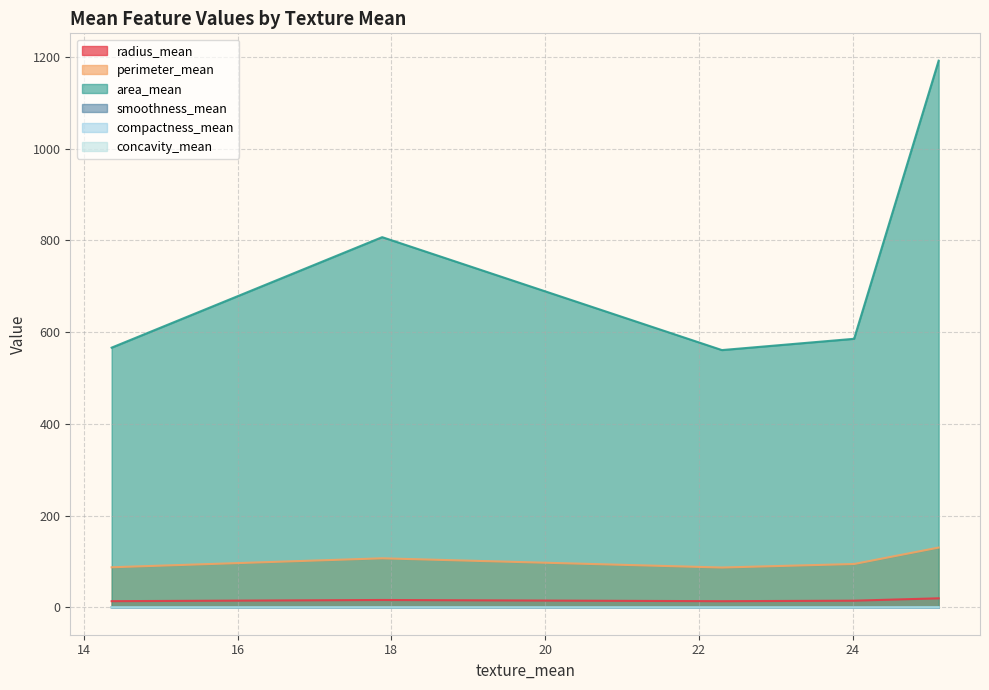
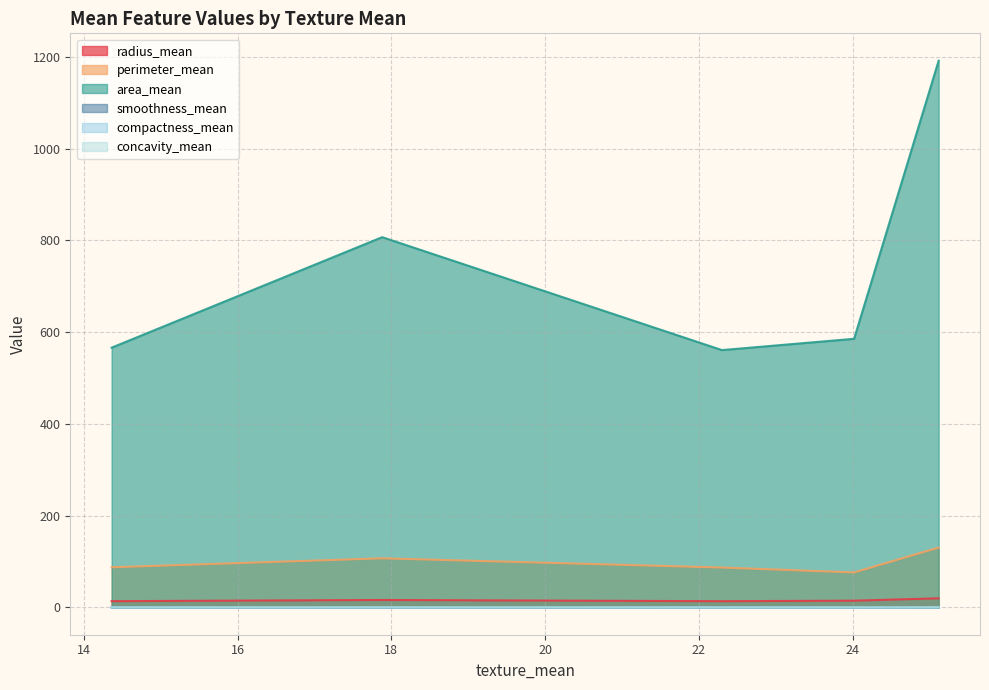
  {
    "radius_mean": {
      "24": 10
    },
    "perimeter_mean": {
-     "24": 90
+     "24": 80
    },
    "area_mean": {
      "24": 590
    },
    "concavity_mean": {
      "24": 0
    }
  }
